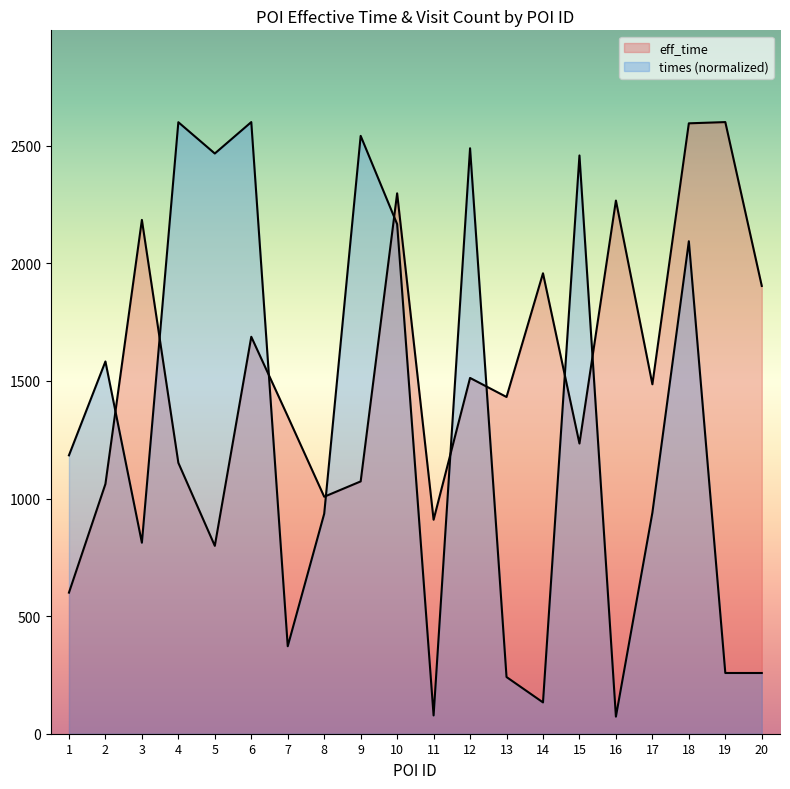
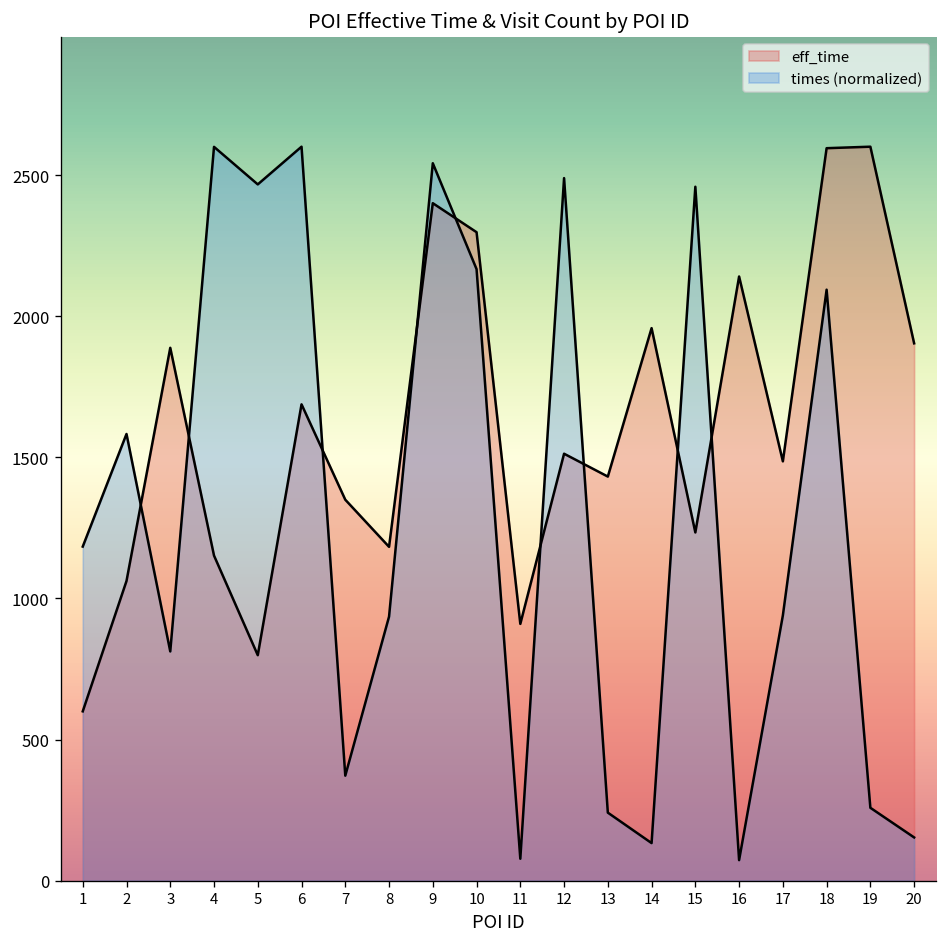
  {
    "eff_time": {
      "1": 600,
      "2": 1060,
-     "3": 2190,
+     "3": 1890,
      "4": 1150,
      "5": 800,
      "6": 1690,
      "7": 1350,
-     "8": 1010,
-     "9": 1070,
+     "8": 1180,
+     "9": 2400,
      "10": 2300,
      "11": 910,
      "12": 1510,
      "13": 1430,
      "14": 1960,
      "15": 1230,
-     "16": 2270,
+     "16": 2140,
      "17": 1490,
      "18": 2600,
      "19": 2600,
      "20": 1900
    },
    "times (normalized)": {
      "1": 1180,
      "2": 1580,
      "3": 810,
      "4": 2600,
      "5": 2470,
      "6": 2600,
      "7": 370,
      "8": 940,
      "9": 2540,
      "10": 2170,
      "11": 80,
      "12": 2490,
      "13": 240,
      "14": 130,
      "15": 2460,
      "16": 70,
      "17": 940,
      "18": 2090,
      "19": 260,
-     "20": 260
+     "20": 150
    }
  }
